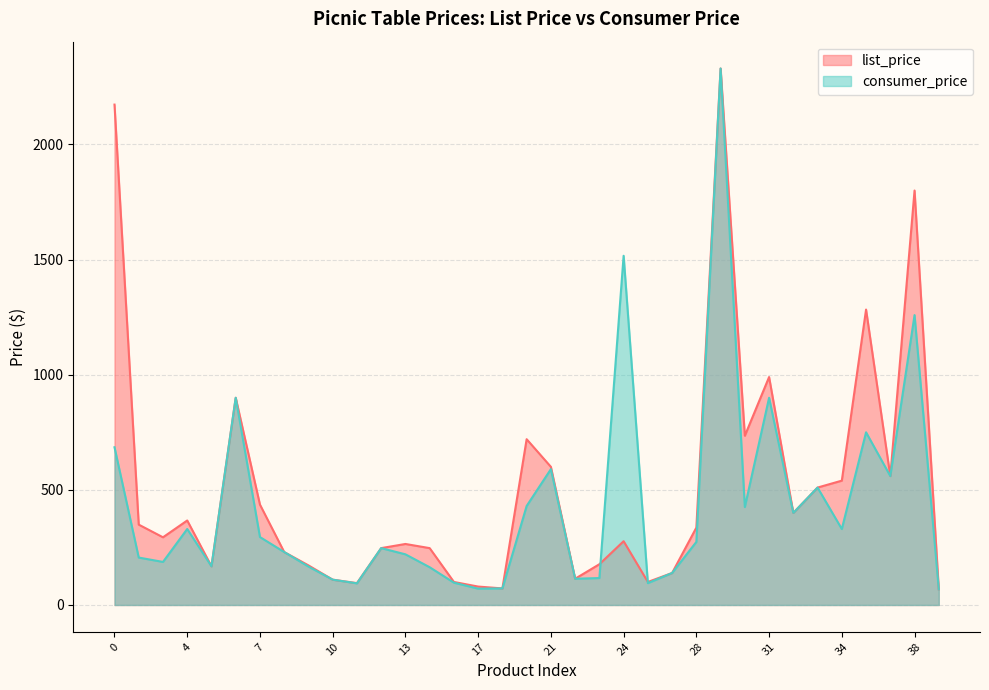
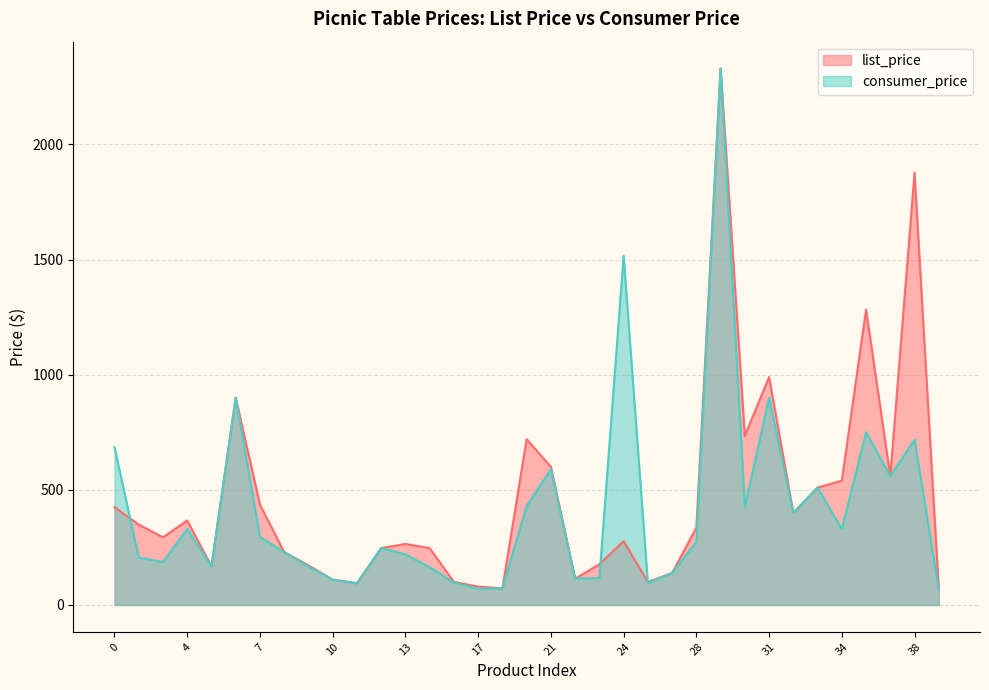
  {
    "list_price": {
-     "0": 2170,
+     "0": 420,
      "24": 280,
-     "38": 1800
+     "38": 1880
    },
    "consumer_price": {
      "0": 690,
      "24": 1520,
-     "38": 1260
+     "38": 720
    }
  }
